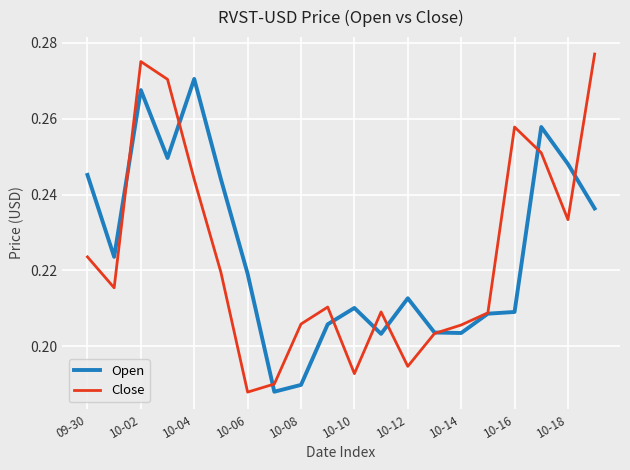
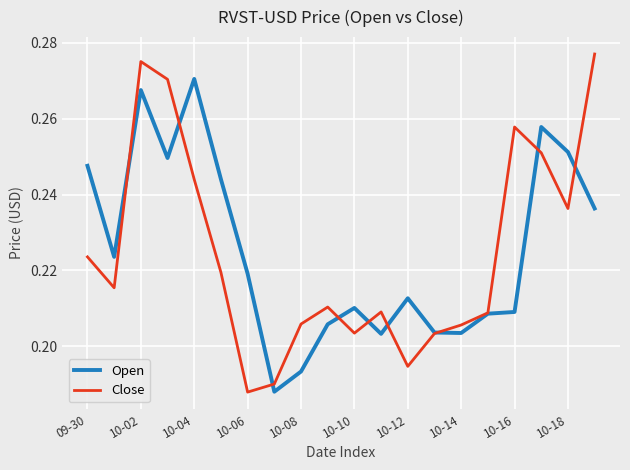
  {
    "Open": {
-     "09-30": 0.245,
+     "09-30": 0.248,
      "10-02": 0.268,
      "10-04": 0.271,
      "10-06": 0.219,
-     "10-08": 0.190,
+     "10-08": 0.193,
      "10-10": 0.210,
      "10-12": 0.213,
      "10-14": 0.203,
      "10-16": 0.209,
-     "10-18": 0.248
+     "10-18": 0.251
    },
    "Close": {
      "09-30": 0.224,
      "10-02": 0.275,
      "10-04": 0.244,
      "10-06": 0.188,
      "10-08": 0.206,
-     "10-10": 0.193,
+     "10-10": 0.203,
      "10-12": 0.195,
      "10-14": 0.206,
      "10-16": 0.258,
-     "10-18": 0.233
+     "10-18": 0.236
    }
  }
